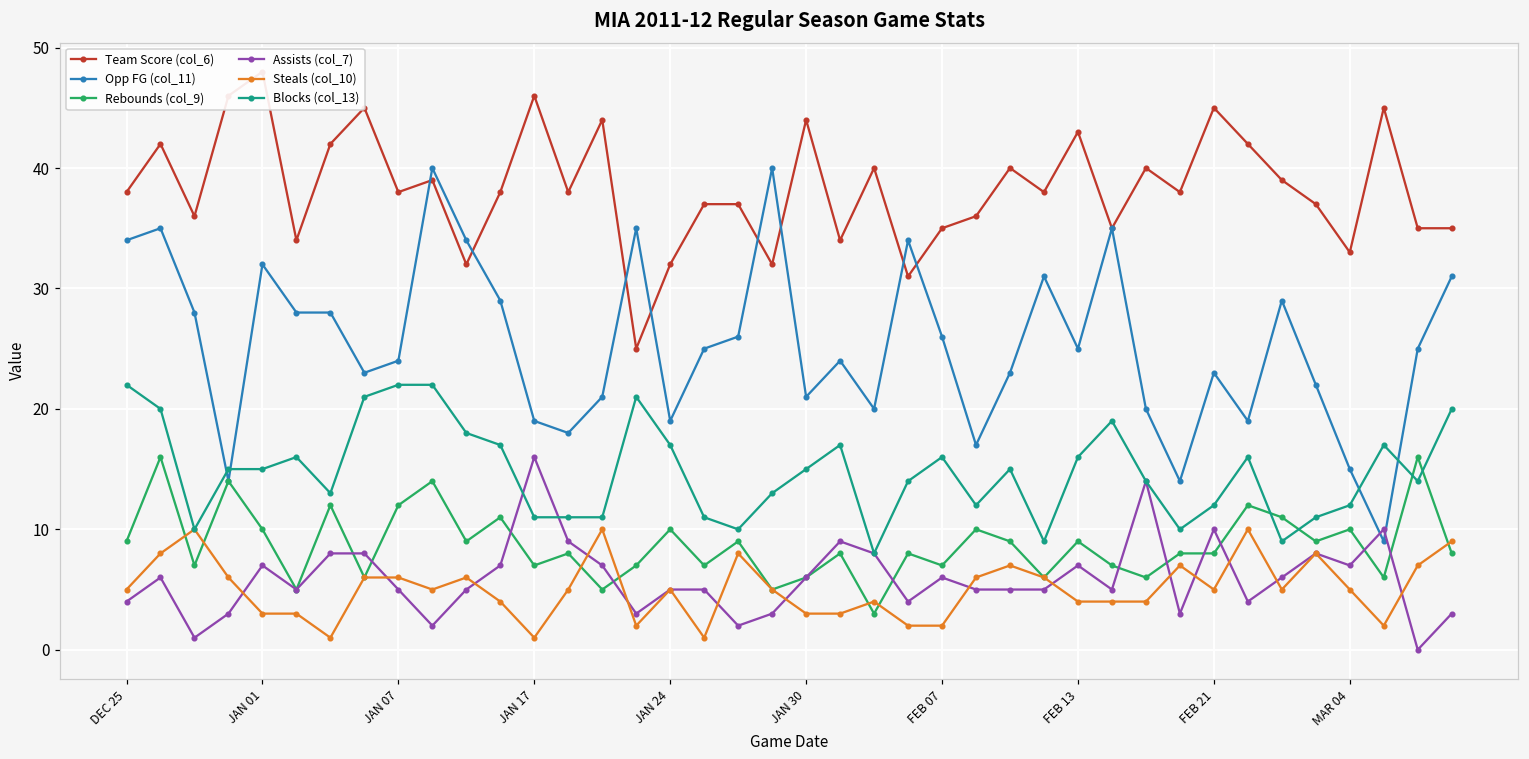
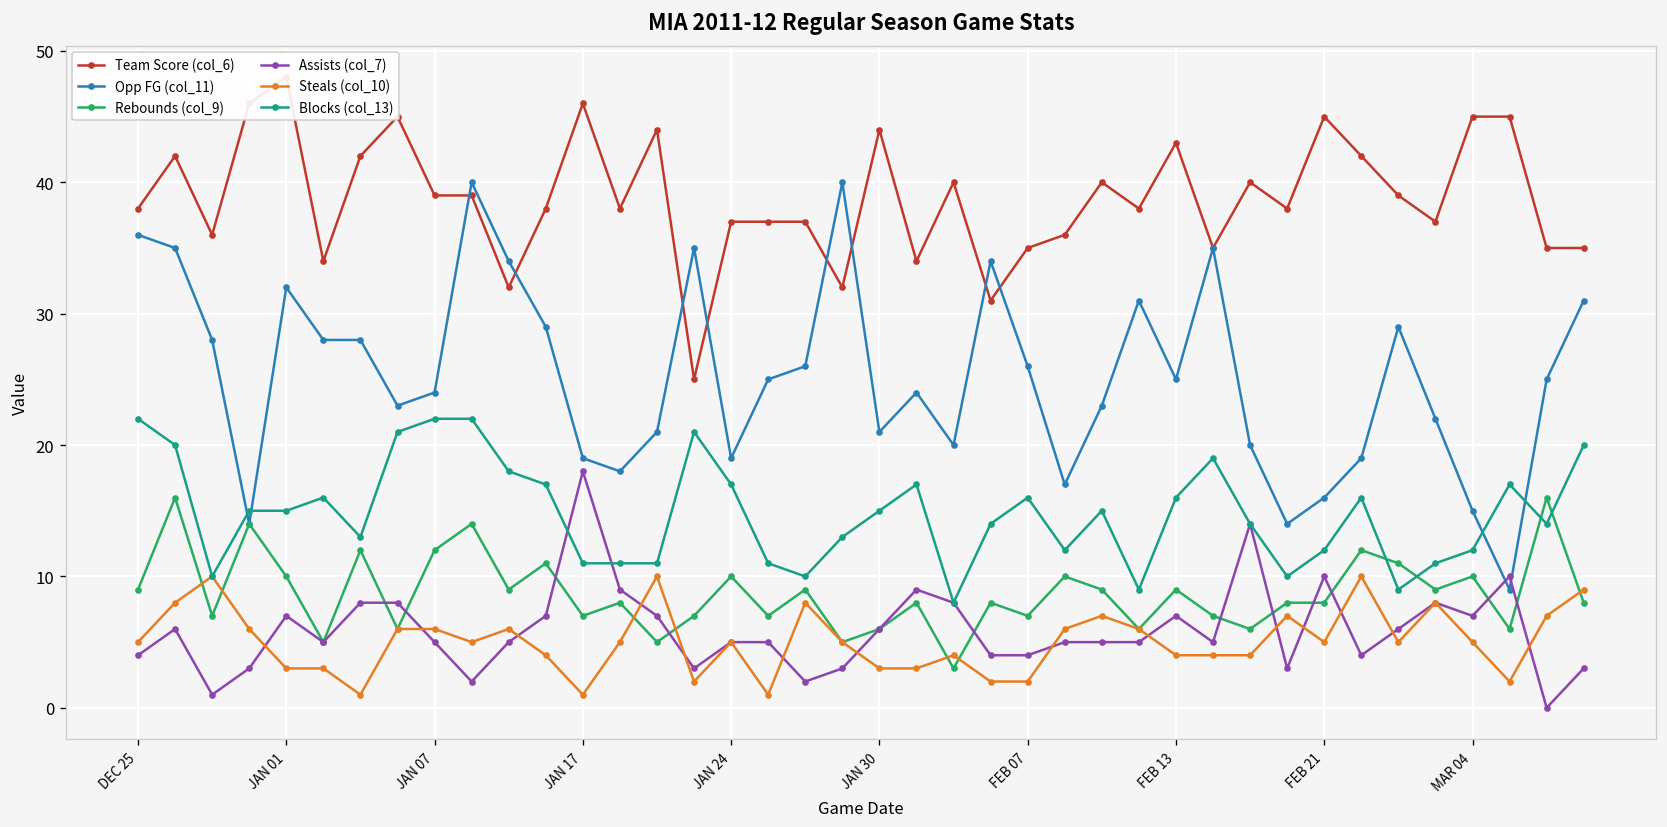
  {
    "Team Score (col_6)": {
      "DEC 25": 38,
-     "JAN 07": 38,
+     "JAN 07": 39,
      "JAN 17": 46,
-     "JAN 24": 32,
+     "JAN 24": 37,
      "JAN 30": 44,
      "FEB 07": 35,
      "FEB 13": 43,
      "FEB 21": 45,
-     "MAR 04": 33
+     "MAR 04": 45
    },
    "Opp FG (col_11)": {
-     "DEC 25": 34,
+     "DEC 25": 36,
      "JAN 01": 32,
      "JAN 07": 24,
      "JAN 17": 19,
      "JAN 24": 19,
      "JAN 30": 21,
      "FEB 07": 26,
      "FEB 13": 25,
-     "FEB 21": 23,
+     "FEB 21": 16,
      "MAR 04": 15
    },
    "Assists (col_7)": {
      "DEC 25": 4,
      "JAN 01": 7,
      "JAN 07": 5,
-     "JAN 17": 16,
-     "FEB 07": 6,
+     "JAN 17": 18,
+     "FEB 07": 4,
      "FEB 13": 7,
      "FEB 21": 10,
      "MAR 04": 7
    },
    "Steals (col_10)": {
      "DEC 25": 5,
      "JAN 01": 3,
      "JAN 07": 6,
      "JAN 17": 1,
      "JAN 30": 3,
      "FEB 07": 2,
      "FEB 13": 4,
      "FEB 21": 5,
      "MAR 04": 5
    }
  }
